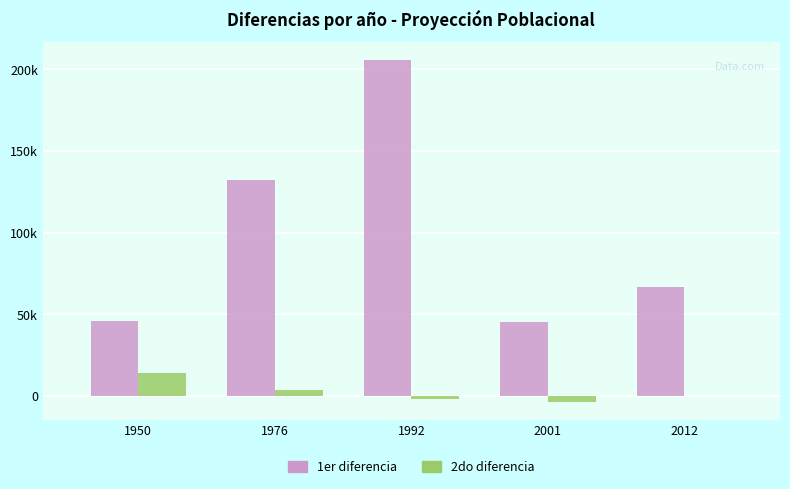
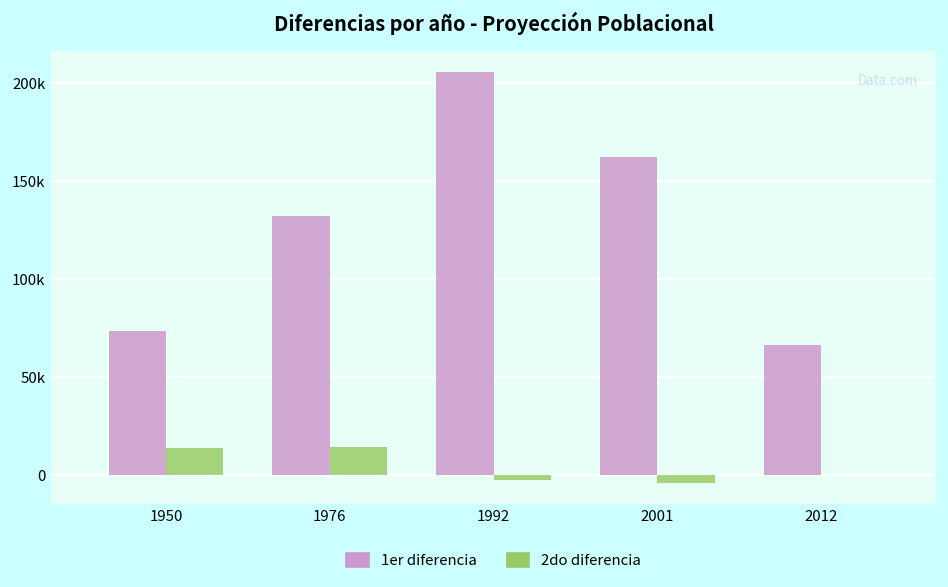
  {
    "1er diferencia": {
-     "1950": 46000,
+     "1950": 73000,
      "1976": 132000,
      "1992": 206000,
-     "2001": 45000,
+     "2001": 162000,
      "2012": 66000
    },
    "2do diferencia": {
      "1950": 14000,
-     "1976": 4000,
+     "1976": 14000,
      "1992": -2000,
      "2001": -4000,
      "2012": 0
    }
  }
